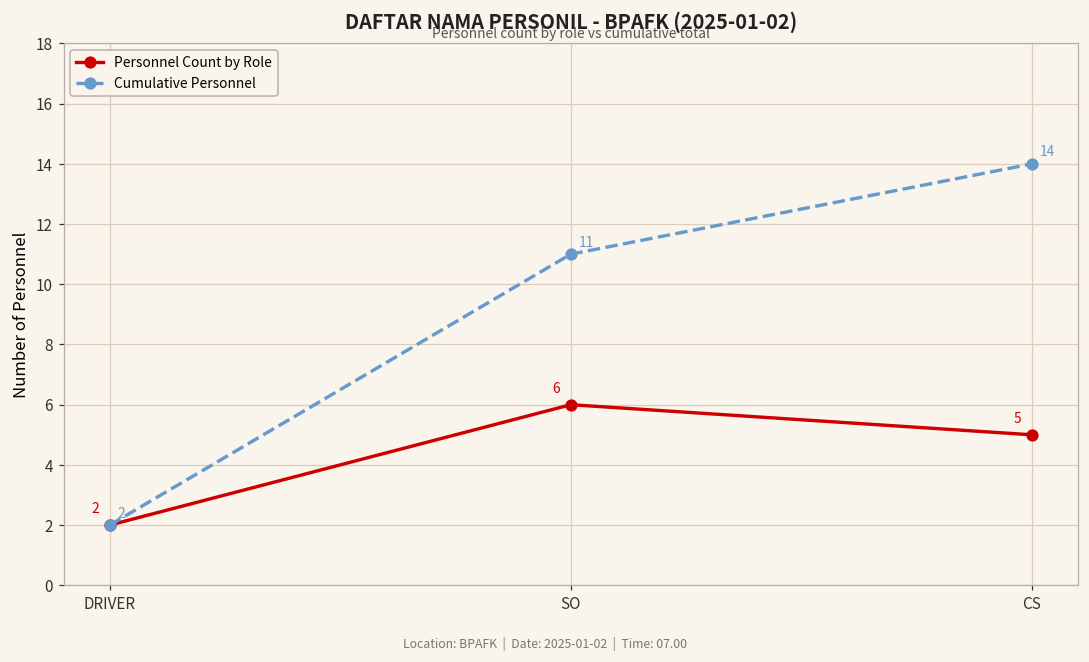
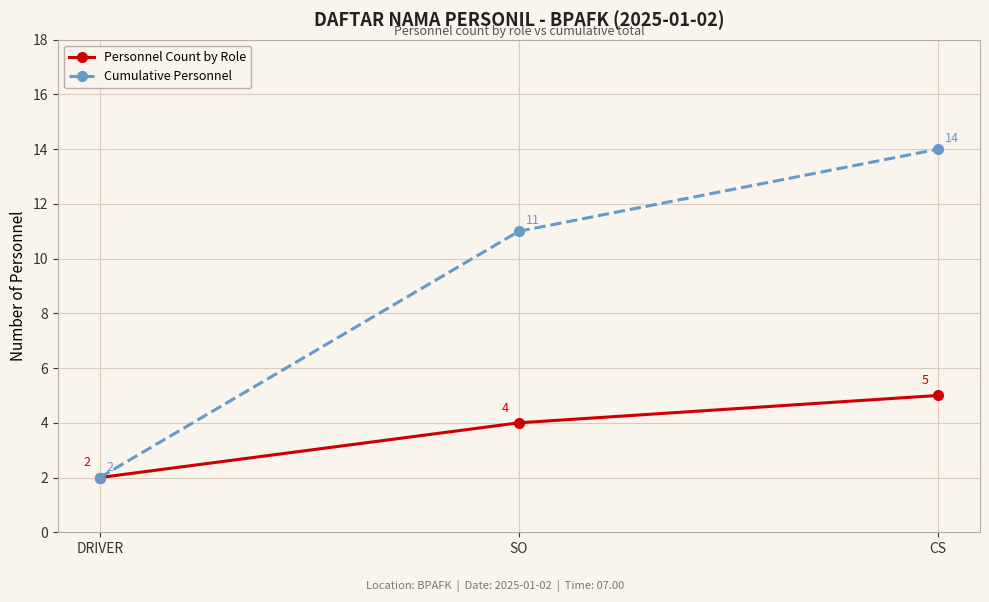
  {
    "Personnel Count by Role": {
-     "SO": 6,
+     "SO": 4,
      "CS": 5
    },
    "Cumulative Personnel": {
      "SO": 11,
      "CS": 14
    }
  }
